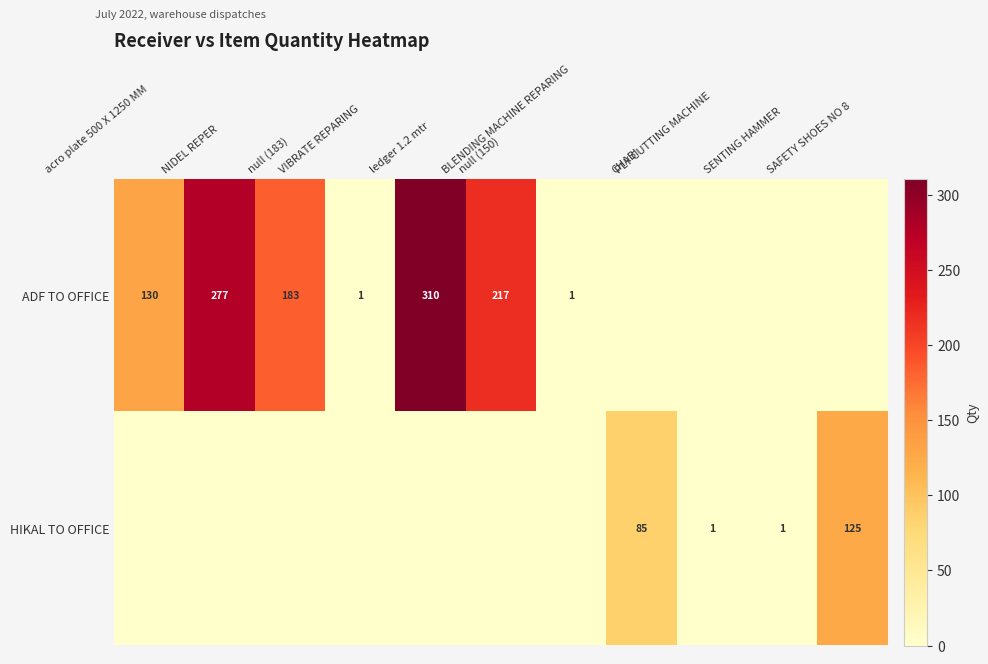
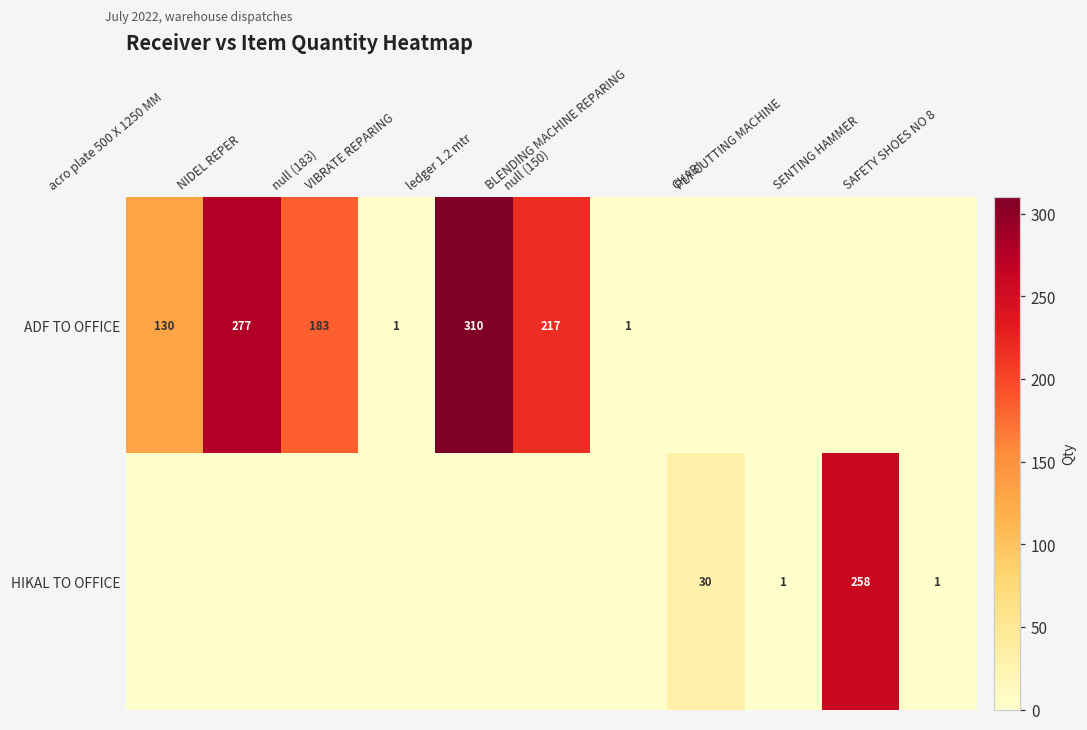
  {
    "ADF TO OFFICE": {
      "acro plate 500 X 1250 MM": 130,
      "NIDEL REPER": 277,
      "null (183)": 183,
      "VIBRATE REPARING": 1,
      "ledger 1.2 mtr": 310,
      "null (150)": 217,
      "BLENDING MACHINE REPARING": 1
    },
    "HIKAL TO OFFICE": {
-     "CHABI": 85,
+     "CHABI": 30,
      "PLY CUTTING MACHINE": 1,
-     "SENTING HAMMER": 1,
-     "SAFETY SHOES NO 8": 125
+     "SENTING HAMMER": 258,
+     "SAFETY SHOES NO 8": 1
    }
  }
